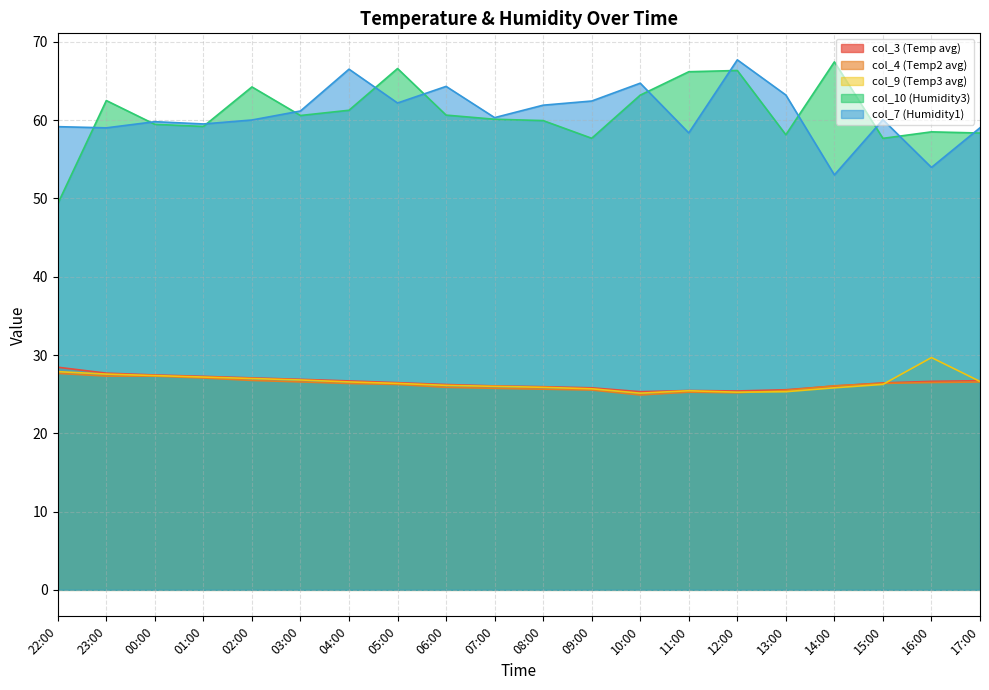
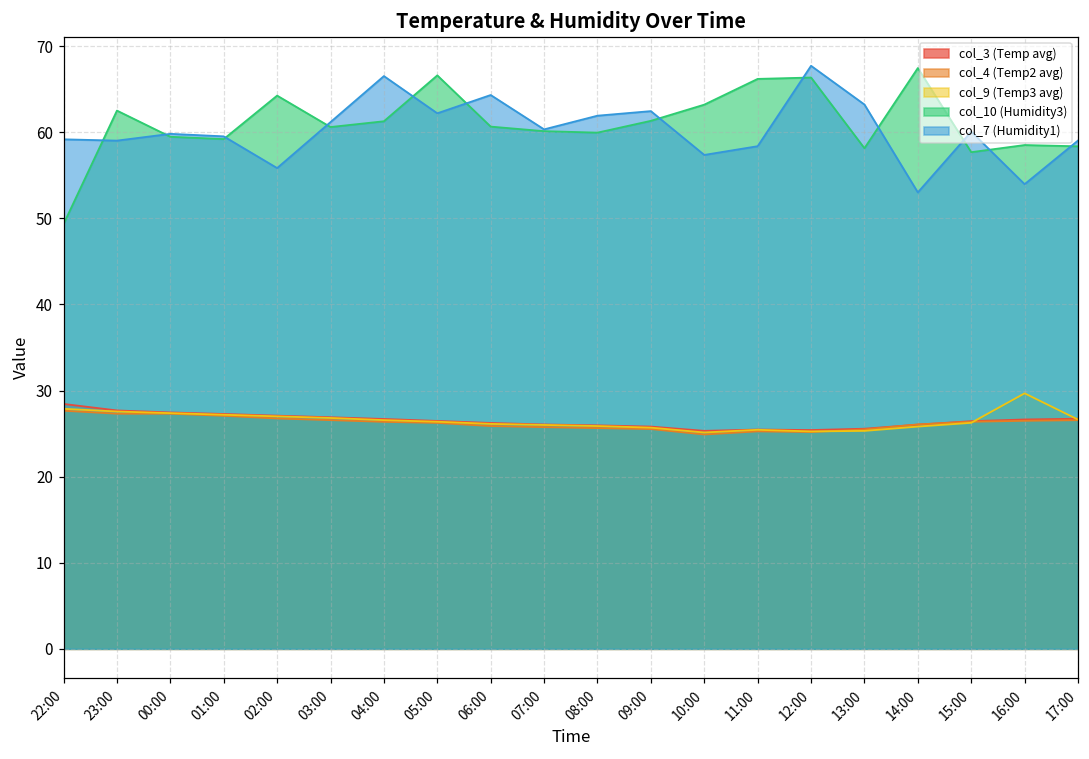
  {
    "col_9 (Temp3 avg)": {
      "16:00": 30
    },
    "col_10 (Humidity3)": {
      "22:00": 49,
      "23:00": 63,
      "00:00": 59,
      "02:00": 64,
      "03:00": 61,
      "04:00": 61,
      "05:00": 67,
      "06:00": 61,
      "08:00": 60,
-     "09:00": 58,
+     "09:00": 61,
      "10:00": 63,
      "11:00": 66,
      "12:00": 66,
      "13:00": 58,
      "14:00": 67,
      "15:00": 58,
      "16:00": 59,
      "17:00": 58
    },
    "col_7 (Humidity1)": {
      "22:00": 59,
      "23:00": 59,
      "00:00": 60,
-     "02:00": 60,
+     "02:00": 56,
      "03:00": 61,
      "04:00": 67,
      "05:00": 62,
      "06:00": 64,
      "08:00": 62,
      "09:00": 62,
-     "10:00": 65,
+     "10:00": 57,
      "11:00": 58,
      "12:00": 68,
      "13:00": 63,
      "14:00": 53,
      "16:00": 54,
      "17:00": 59
    }
  }
